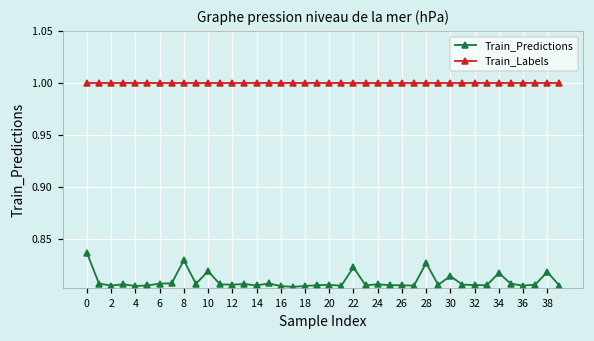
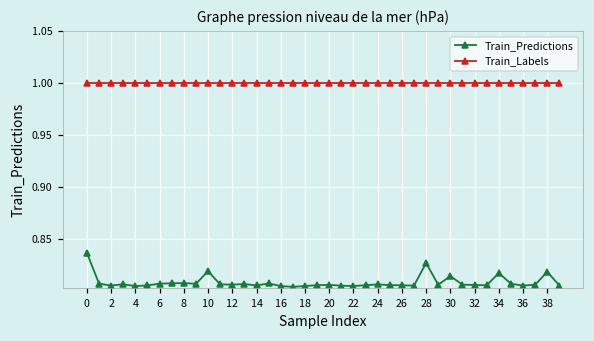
  {
    "Train_Predictions": {
      "0": 0.84,
      "2": 0.80,
      "4": 0.80,
      "6": 0.81,
-     "8": 0.83,
+     "8": 0.81,
      "10": 0.82,
      "12": 0.81,
      "14": 0.81,
      "16": 0.80,
      "18": 0.80,
      "20": 0.81,
-     "22": 0.82,
+     "22": 0.80,
      "24": 0.81,
      "26": 0.81,
      "28": 0.83,
      "30": 0.81,
      "32": 0.81,
      "34": 0.82,
      "36": 0.80,
      "38": 0.82
    },
    "Train_Labels": {
      "0": 1.00,
      "2": 1.00,
      "4": 1.00,
      "6": 1.00,
      "8": 1.00,
      "10": 1.00,
      "12": 1.00,
      "14": 1.00,
      "16": 1.00,
      "18": 1.00,
      "20": 1.00,
      "22": 1.00,
      "24": 1.00,
      "26": 1.00,
      "28": 1.00,
      "30": 1.00,
      "32": 1.00,
      "34": 1.00,
      "36": 1.00,
      "38": 1.00
    }
  }
